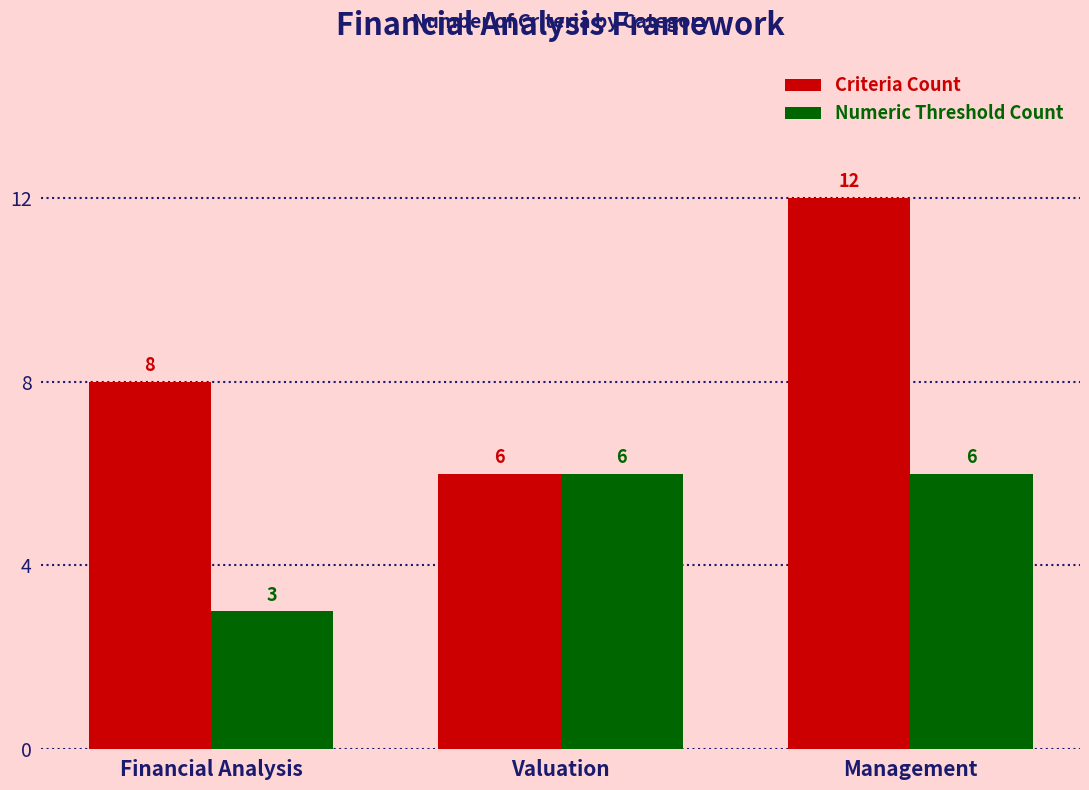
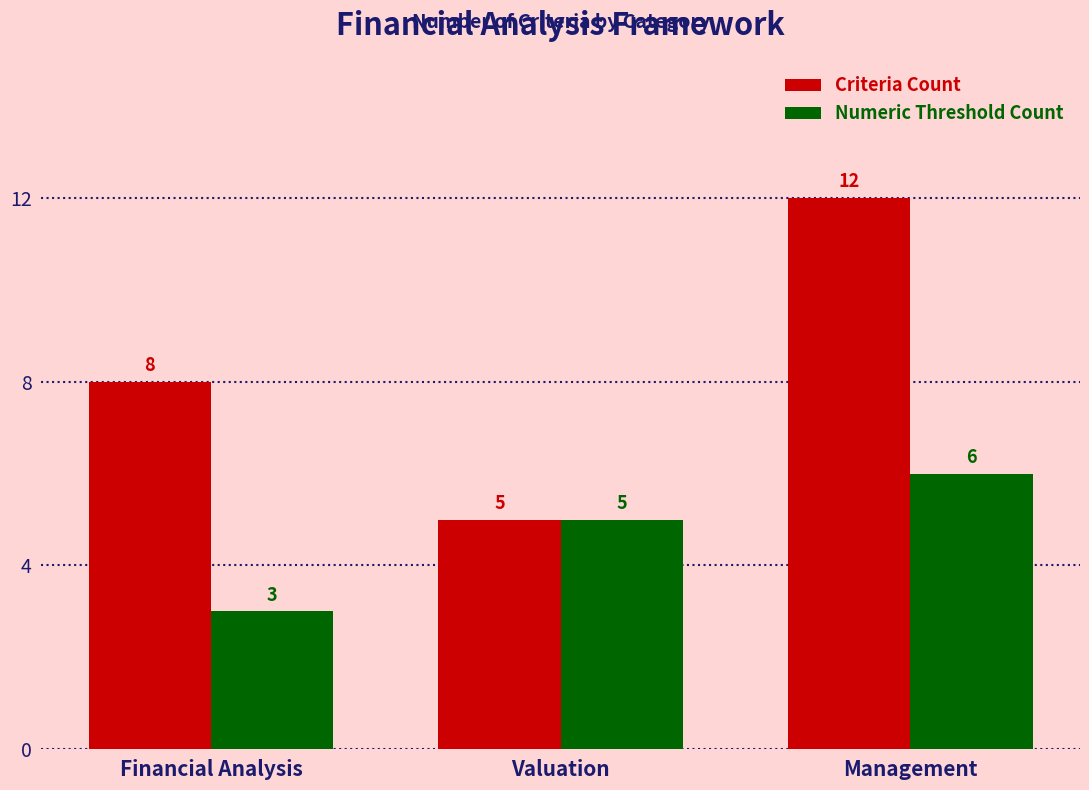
  {
    "Criteria Count": {
      "Financial Analysis": 8,
-     "Valuation": 6,
+     "Valuation": 5,
      "Management": 12
    },
    "Numeric Threshold Count": {
      "Financial Analysis": 3,
-     "Valuation": 6,
+     "Valuation": 5,
      "Management": 6
    }
  }
